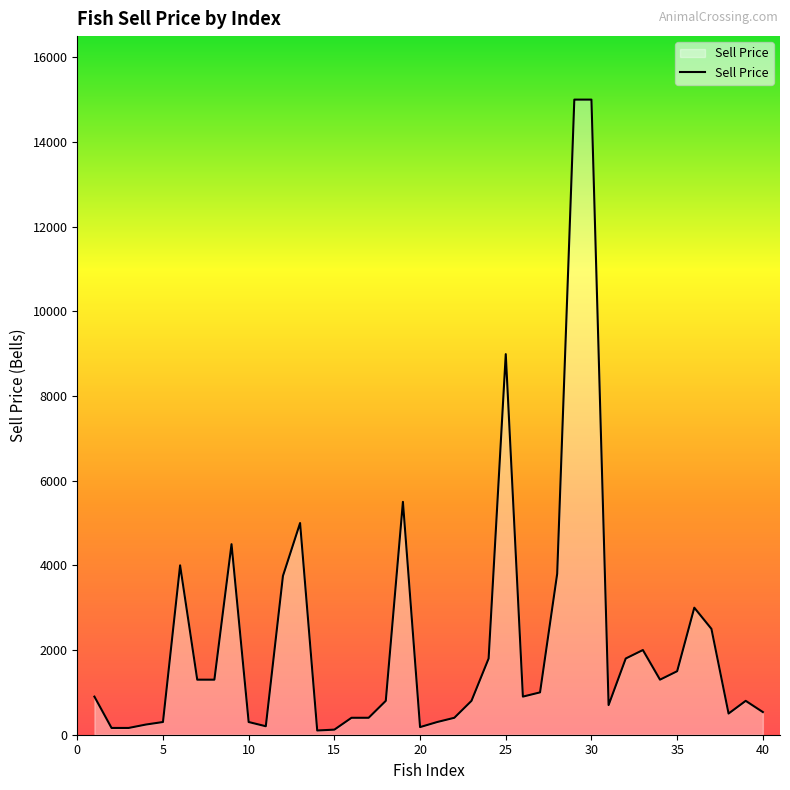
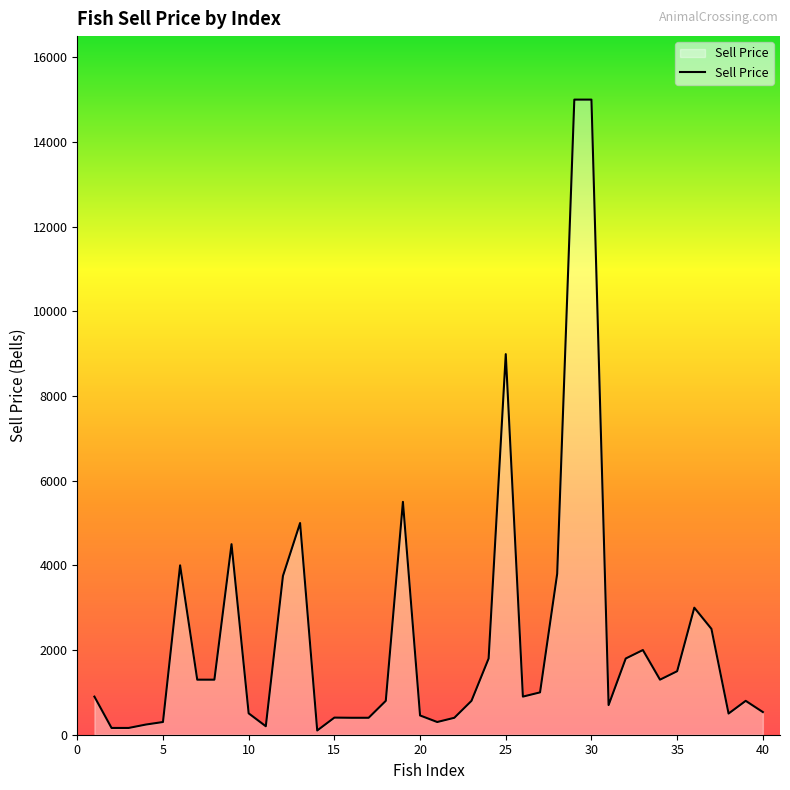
  {
    "5": 300,
-   "10": 300,
-   "15": 100,
-   "20": 200,
+   "10": 500,
+   "15": 400,
+   "20": 500,
    "25": 9000,
    "30": 15000,
    "35": 1500,
    "40": 500
  }
